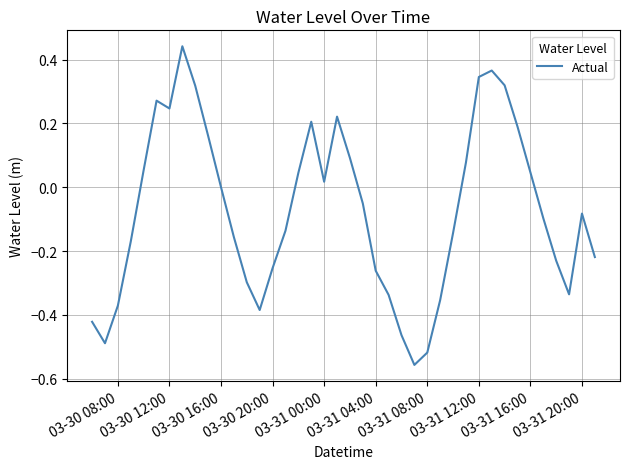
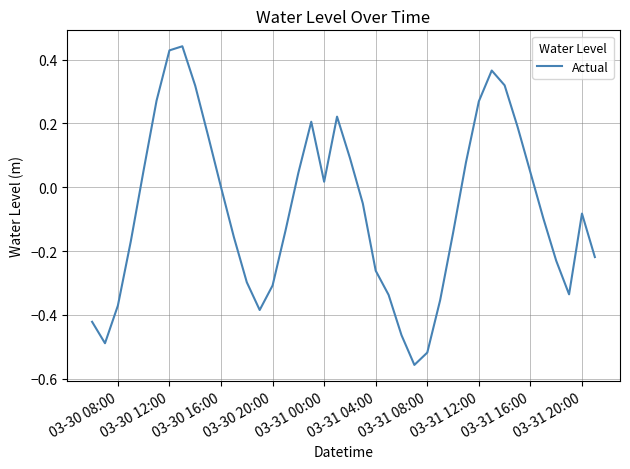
  {
    "03-30 08:00": -0.37,
-   "03-30 12:00": 0.25,
+   "03-30 12:00": 0.43,
    "03-30 16:00": 0.00,
-   "03-30 20:00": -0.25,
+   "03-30 20:00": -0.31,
    "03-31 00:00": 0.02,
    "03-31 04:00": -0.26,
    "03-31 08:00": -0.52,
-   "03-31 12:00": 0.35,
+   "03-31 12:00": 0.27,
    "03-31 16:00": 0.05,
    "03-31 20:00": -0.08
  }
